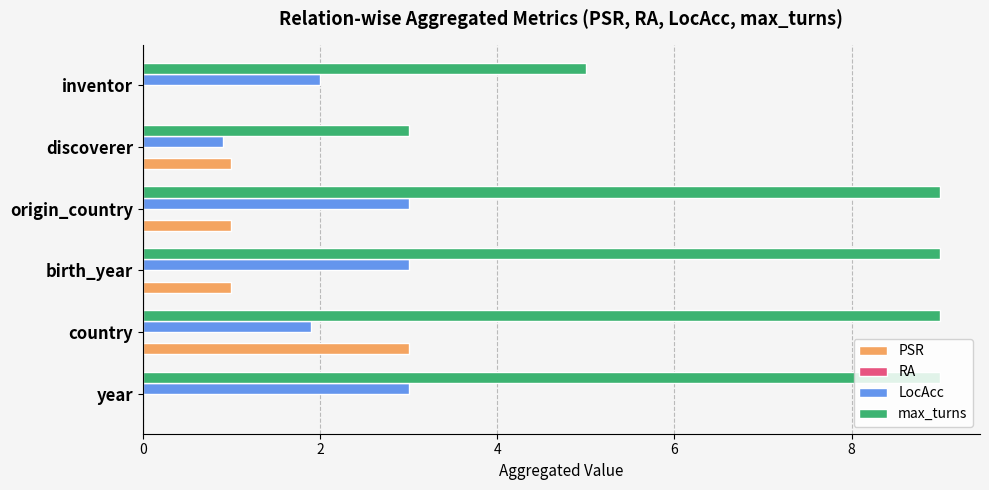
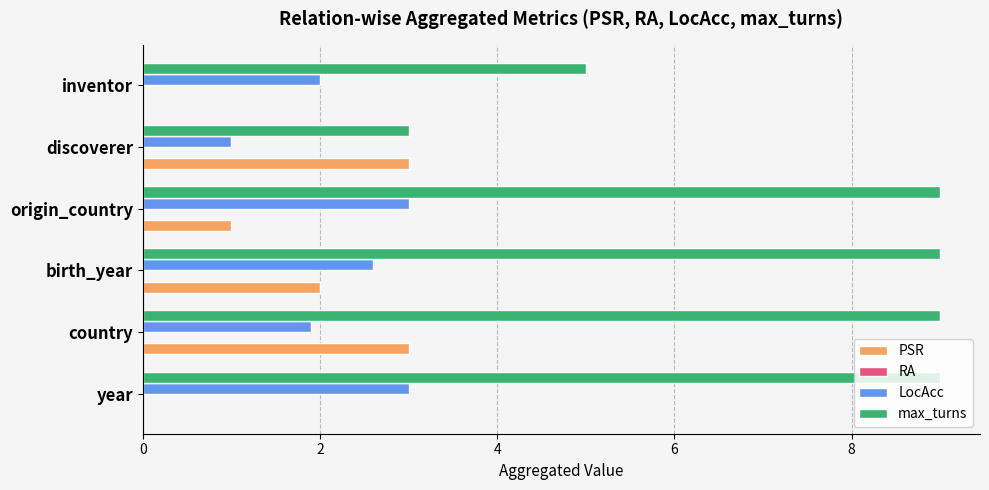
  {
    "PSR": {
      "inventor": 0,
-     "discoverer": 1,
+     "discoverer": 3,
      "origin_country": 1,
-     "birth_year": 1,
+     "birth_year": 2,
      "country": 3,
      "year": 0
    },
    "RA": {
      "inventor": 0.0,
      "discoverer": 0.0,
      "origin_country": 0.0,
      "birth_year": 0.0,
      "country": 0.0,
      "year": 0.0
    },
    "LocAcc": {
      "inventor": 2.0,
-     "discoverer": 0.9,
+     "discoverer": 1.0,
      "origin_country": 3.0,
-     "birth_year": 3.0,
+     "birth_year": 2.6,
      "country": 1.9,
      "year": 3.0
    },
    "max_turns": {
      "inventor": 5.0,
      "discoverer": 3.0,
      "origin_country": 9.0,
      "birth_year": 9.0,
      "country": 9.0
    }
  }
